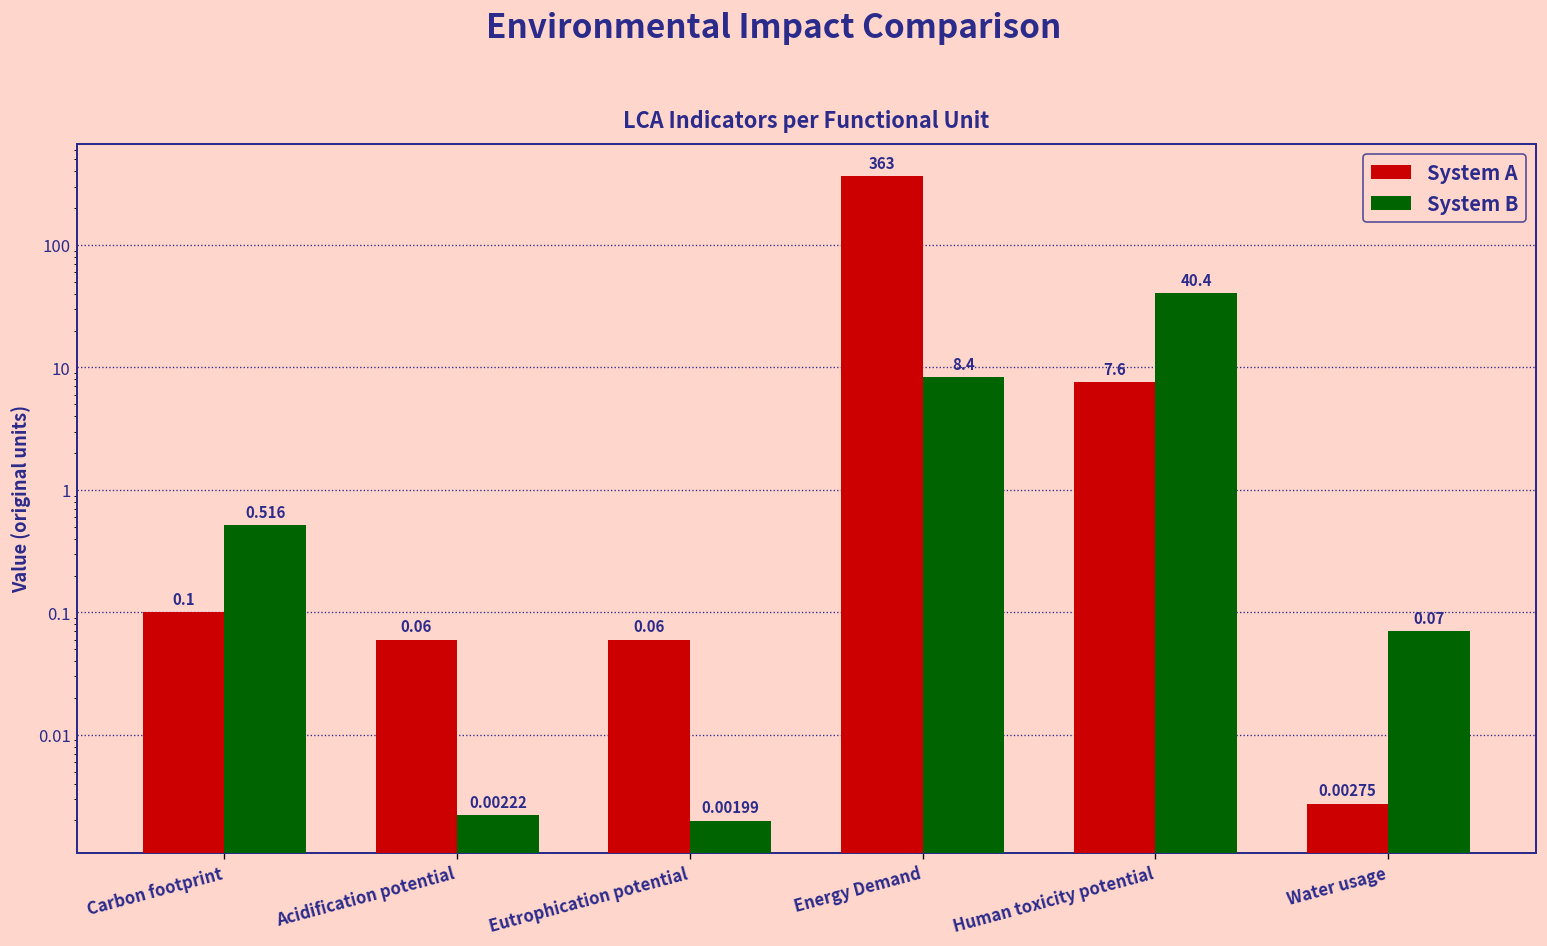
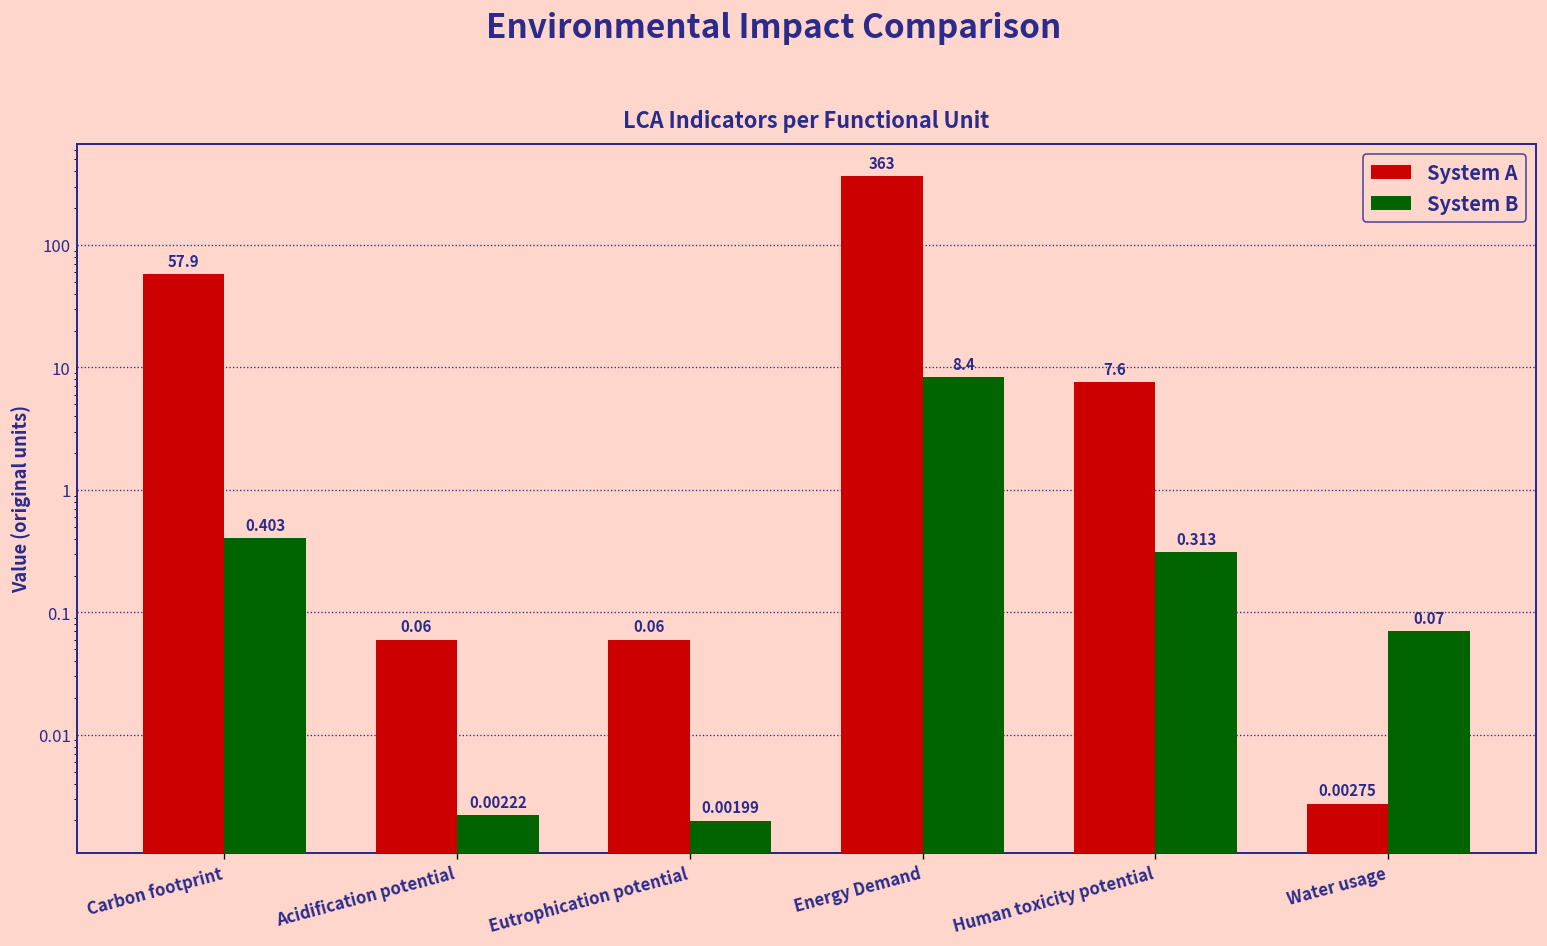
  {
    "System A": {
-     "Carbon footprint": 0.1,
+     "Carbon footprint": 57.9,
      "Acidification potential": 0.06,
      "Eutrophication potential": 0.06,
      "Energy Demand": 363,
      "Human toxicity potential": 7.6,
      "Water usage": 0.00275
    },
    "System B": {
-     "Carbon footprint": 0.516,
+     "Carbon footprint": 0.403,
      "Acidification potential": 0.00222,
      "Eutrophication potential": 0.00199,
      "Energy Demand": 8.4,
-     "Human toxicity potential": 40.4,
+     "Human toxicity potential": 0.313,
      "Water usage": 0.07
    }
  }
